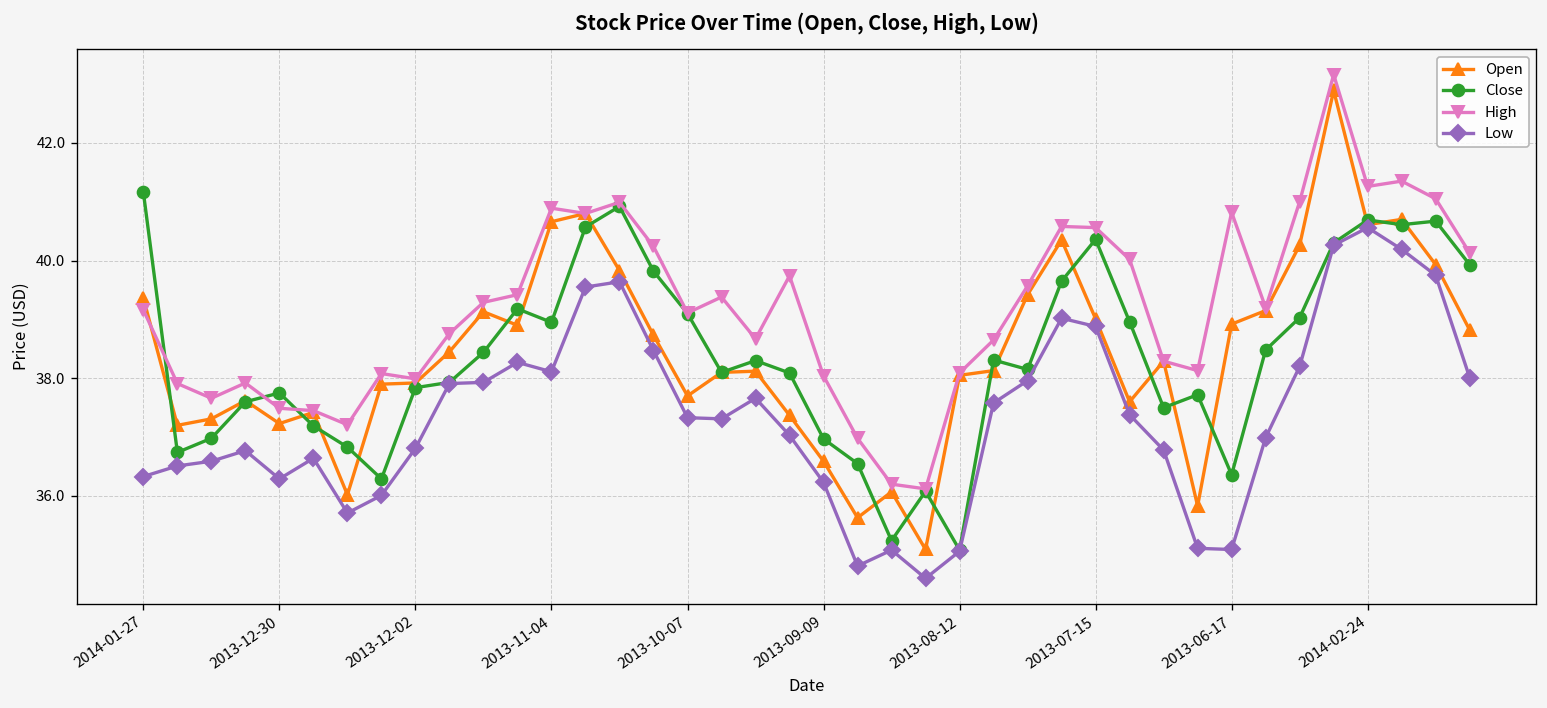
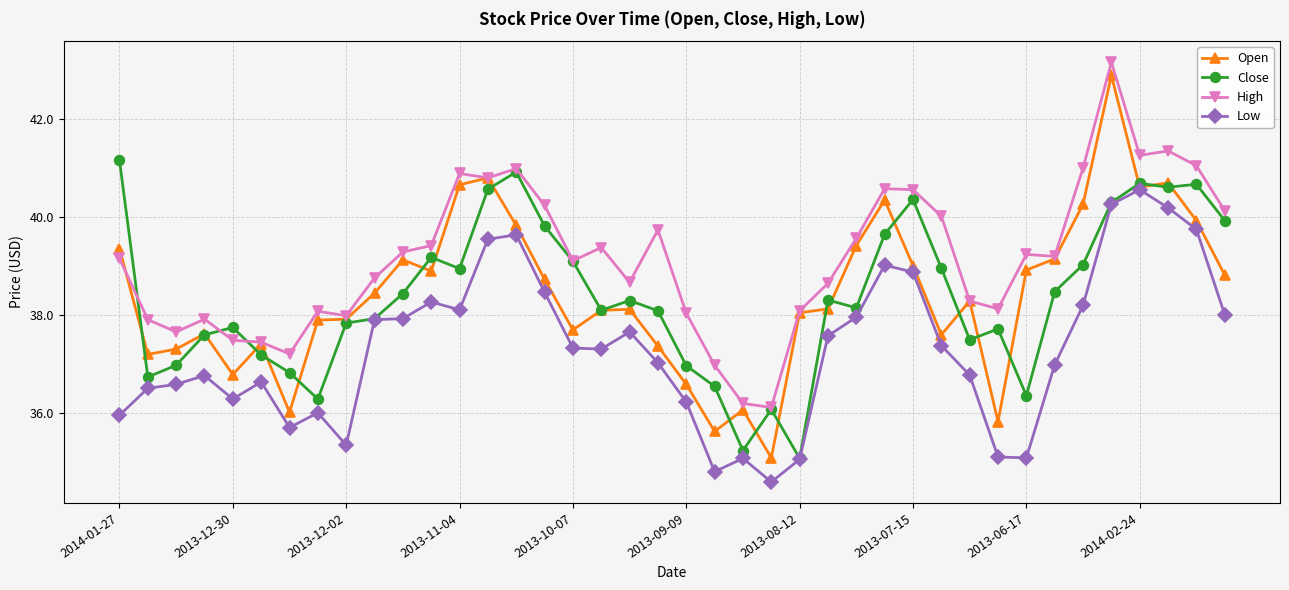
  {
    "Open": {
      "2014-01-27": 39.4,
-     "2013-12-30": 37.2,
+     "2013-12-30": 36.8,
      "2013-12-02": 37.9,
      "2013-11-04": 40.7,
      "2013-10-07": 37.7,
      "2013-09-09": 36.6,
      "2013-07-15": 39.0,
      "2013-06-17": 38.9
    },
    "Close": {
      "2014-01-27": 41.2,
      "2013-12-30": 37.8,
      "2013-12-02": 37.8,
      "2013-11-04": 39.0,
      "2013-09-09": 37.0,
      "2013-07-15": 40.4,
      "2013-06-17": 36.4,
      "2014-02-24": 40.7
    },
    "High": {
      "2014-01-27": 39.2,
      "2013-12-30": 37.5,
      "2013-12-02": 38.0,
      "2013-11-04": 40.9,
      "2013-09-09": 38.0,
      "2013-07-15": 40.6,
-     "2013-06-17": 40.8,
+     "2013-06-17": 39.2,
      "2014-02-24": 41.3
    },
    "Low": {
-     "2014-01-27": 36.3,
+     "2014-01-27": 36.0,
      "2013-12-30": 36.3,
-     "2013-12-02": 36.8,
+     "2013-12-02": 35.4,
      "2013-11-04": 38.1,
      "2013-10-07": 37.3,
      "2013-09-09": 36.2,
      "2013-07-15": 38.9,
      "2013-06-17": 35.1
    }
  }
